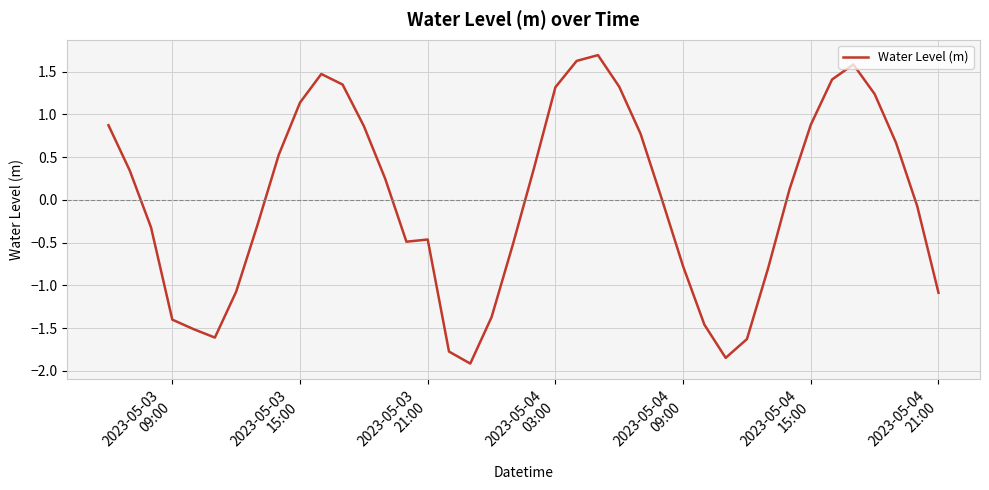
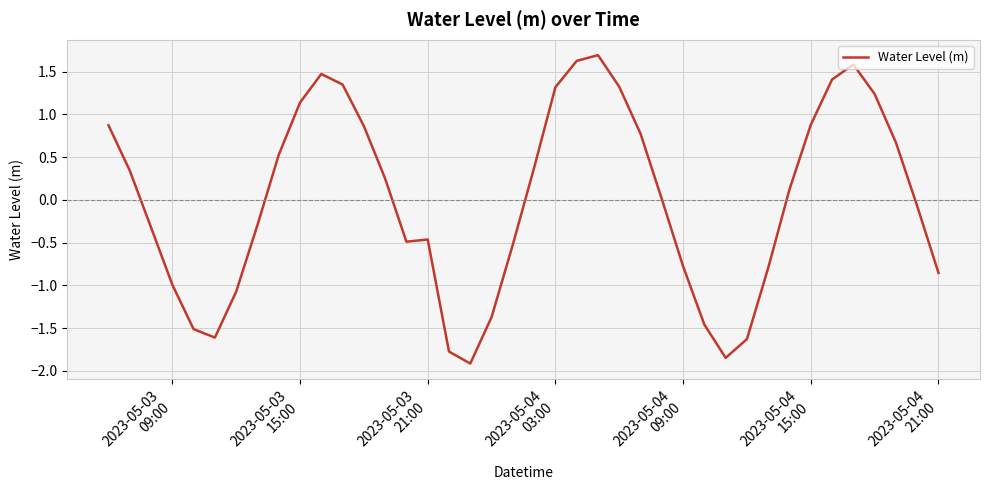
  {
-   "2023-05-03 09:00": -1.4,
+   "2023-05-03 09:00": -1.0,
    "2023-05-03 15:00": 1.1,
    "2023-05-03 21:00": -0.5,
    "2023-05-04 03:00": 1.3,
    "2023-05-04 09:00": -0.8,
    "2023-05-04 15:00": 0.9,
-   "2023-05-04 21:00": -1.1
+   "2023-05-04 21:00": -0.9
  }
